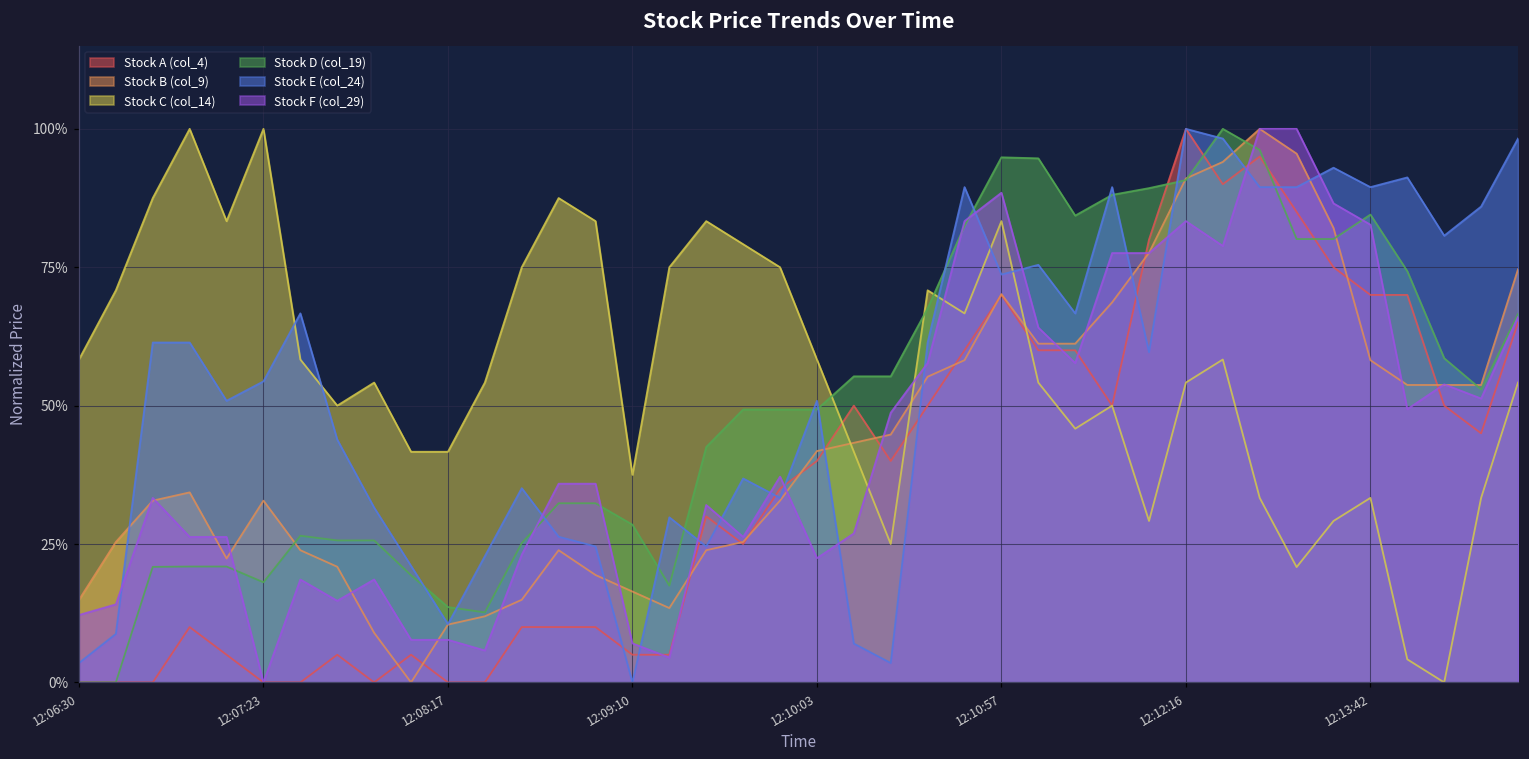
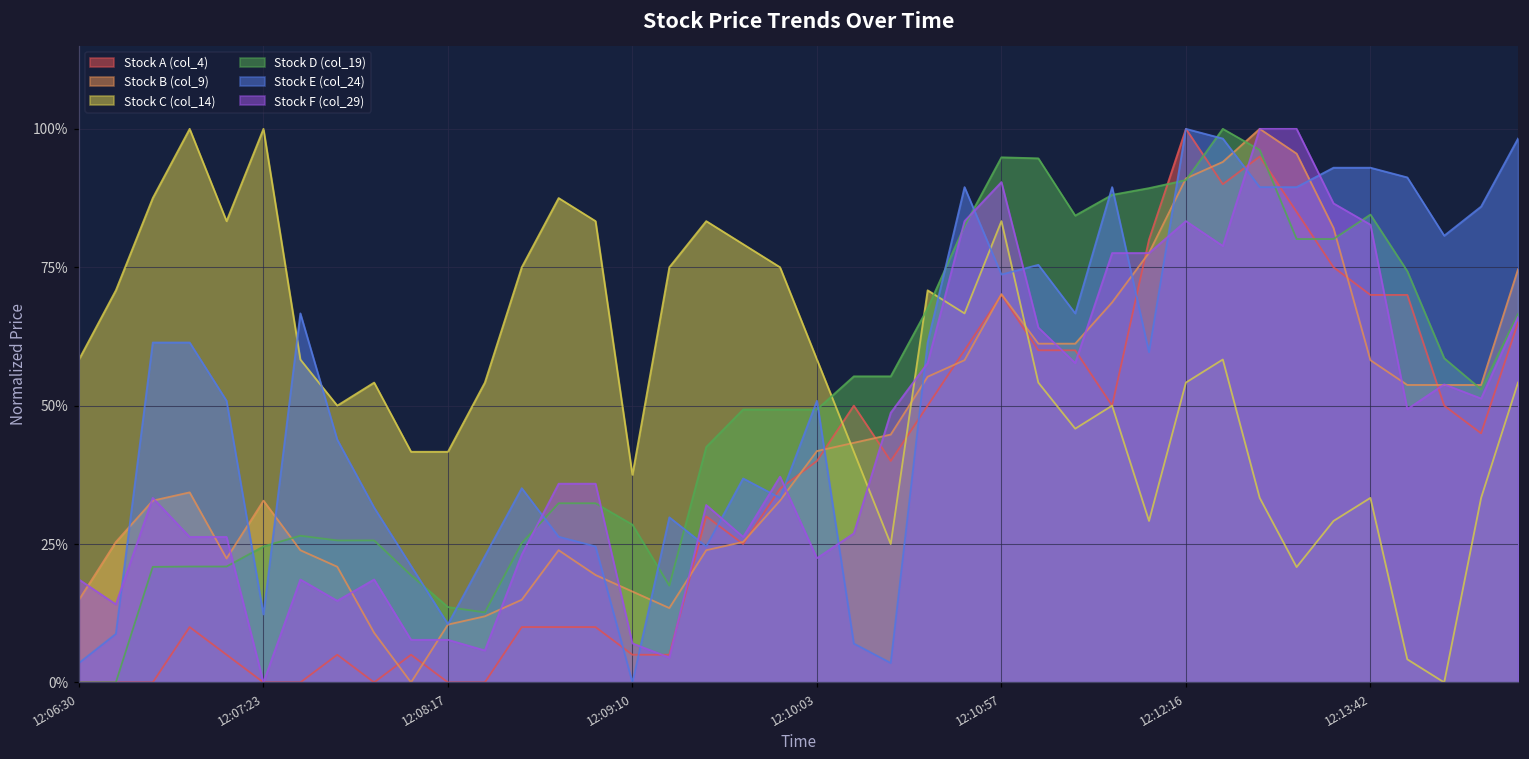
  {
    "Stock D (col_19)": {
-     "12:07:23": "18%",
+     "12:07:23": "25%",
      "12:08:17": "14%",
      "12:09:10": "28%",
      "12:10:03": "49%",
      "12:10:57": "95%",
      "12:13:42": "85%"
    },
    "Stock E (col_24)": {
      "12:06:30": "4%",
-     "12:07:23": "54%",
+     "12:07:23": "12%",
      "12:09:10": "0%",
      "12:10:03": "51%",
      "12:10:57": "74%",
-     "12:13:42": "89%"
+     "12:13:42": "93%"
    },
    "Stock F (col_29)": {
-     "12:06:30": "12%",
+     "12:06:30": "19%",
      "12:08:17": "8%",
      "12:09:10": "7%",
      "12:10:03": "22%",
-     "12:10:57": "88%",
+     "12:10:57": "90%",
      "12:12:16": "83%",
      "12:13:42": "83%"
    }
  }
